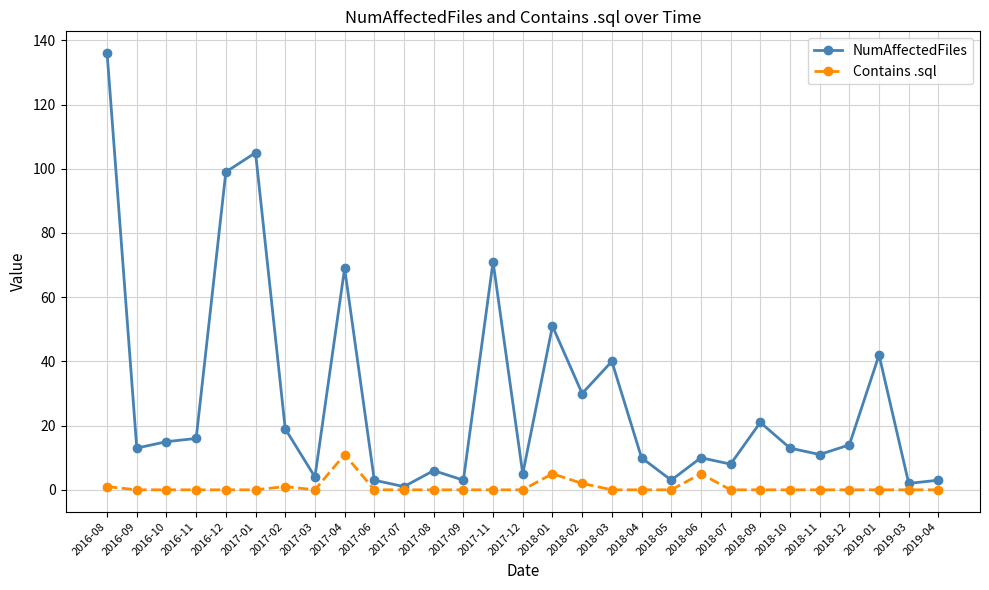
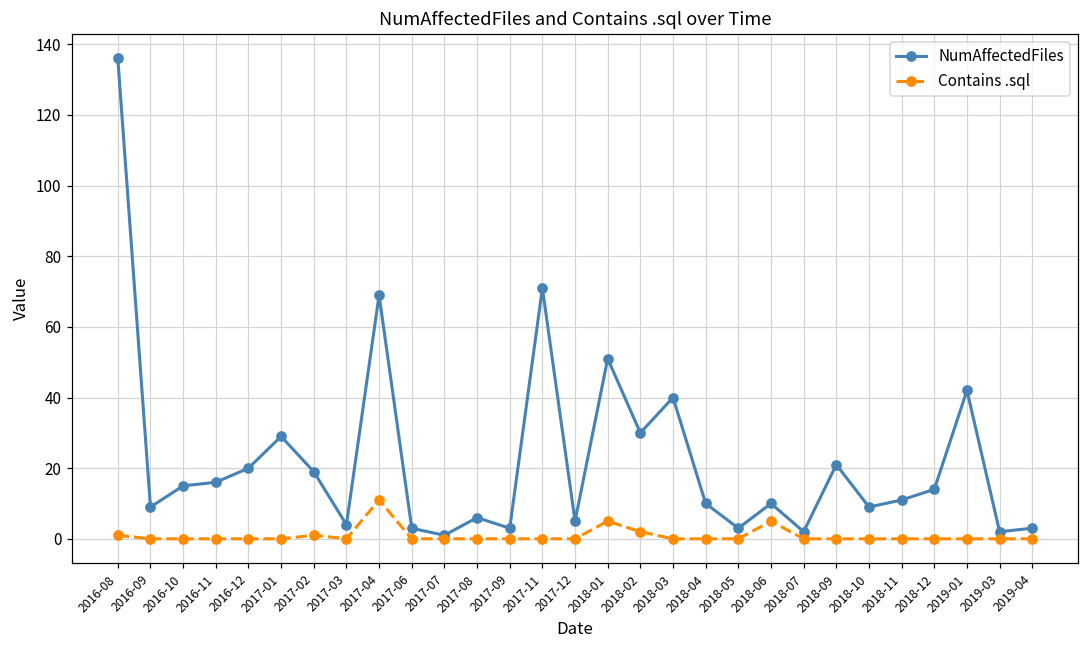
  {
    "NumAffectedFiles": {
      "2016-08": 136,
-     "2016-09": 13,
+     "2016-09": 9,
      "2016-10": 15,
      "2016-11": 16,
-     "2016-12": 99,
-     "2017-01": 105,
+     "2016-12": 20,
+     "2017-01": 29,
      "2017-02": 19,
      "2017-03": 4,
      "2017-04": 69,
      "2017-06": 3,
      "2017-07": 1,
      "2017-08": 6,
      "2017-09": 3,
      "2017-11": 71,
      "2017-12": 5,
      "2018-01": 51,
      "2018-02": 30,
      "2018-03": 40,
      "2018-04": 10,
      "2018-05": 3,
      "2018-06": 10,
-     "2018-07": 8,
+     "2018-07": 2,
      "2018-09": 21,
-     "2018-10": 13,
+     "2018-10": 9,
      "2018-11": 11,
      "2018-12": 14,
      "2019-01": 42,
      "2019-03": 2,
      "2019-04": 3
    },
    "Contains .sql": {
      "2016-08": 1,
      "2016-09": 0,
      "2016-10": 0,
      "2016-11": 0,
      "2016-12": 0,
      "2017-01": 0,
      "2017-02": 1,
      "2017-03": 0,
      "2017-04": 11,
      "2017-06": 0,
      "2017-07": 0,
      "2017-08": 0,
      "2017-09": 0,
      "2017-11": 0,
      "2017-12": 0,
      "2018-01": 5,
      "2018-02": 2,
      "2018-03": 0,
      "2018-04": 0,
      "2018-05": 0,
      "2018-06": 5,
      "2018-07": 0,
      "2018-09": 0,
      "2018-10": 0,
      "2018-11": 0,
      "2018-12": 0,
      "2019-01": 0,
      "2019-03": 0,
      "2019-04": 0
    }
  }
